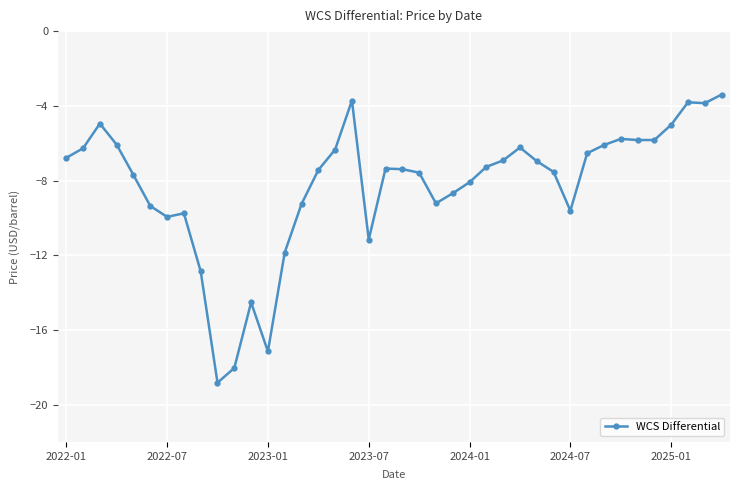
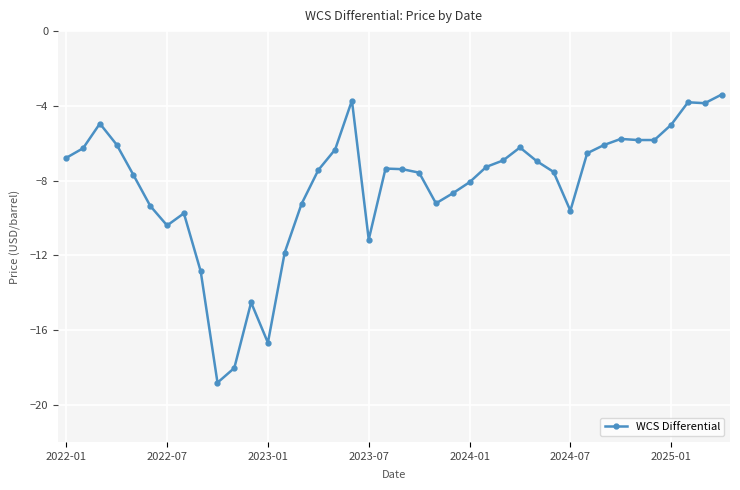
  {
    "2022-01": -6.8,
-   "2022-07": -9.9,
-   "2023-01": -17.2,
+   "2022-07": -10.4,
+   "2023-01": -16.7,
    "2023-07": -11.2,
    "2024-01": -8.1,
    "2024-07": -9.6,
    "2025-01": -5.0
  }
